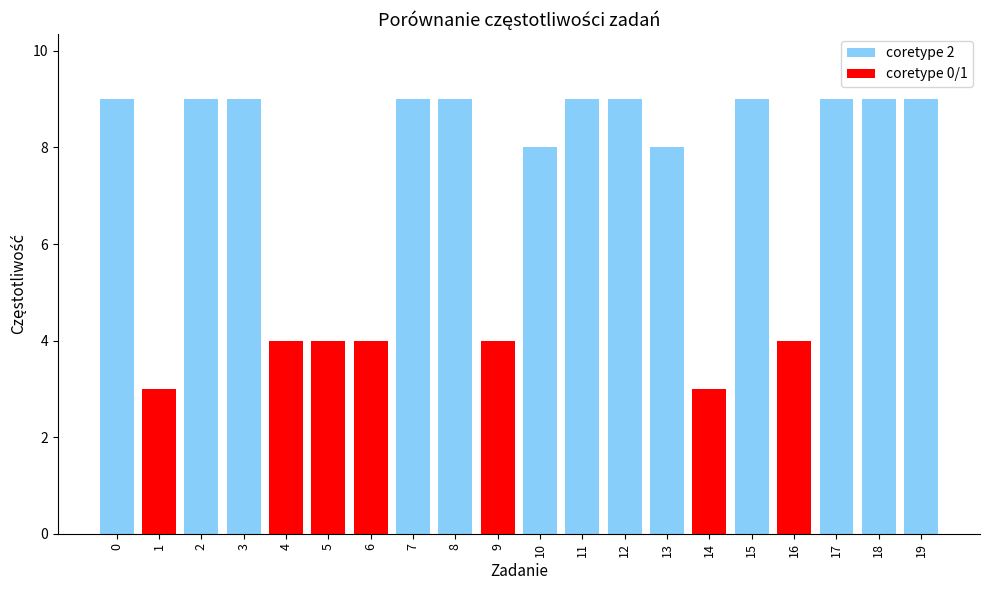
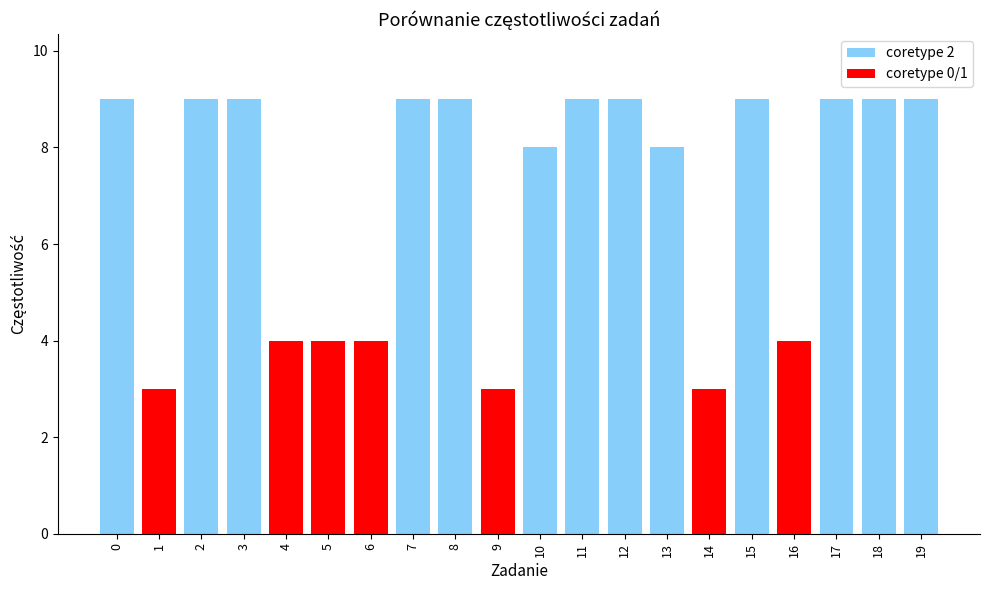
  {
    "coretype 2": {
      "0": 9,
      "2": 9,
      "3": 9,
      "7": 9,
      "8": 9,
      "10": 8,
      "11": 9,
      "12": 9,
      "13": 8,
      "15": 9,
      "17": 9,
      "18": 9,
      "19": 9
    },
    "coretype 0/1": {
      "1": 3,
      "4": 4,
      "5": 4,
      "6": 4,
-     "9": 4,
+     "9": 3,
      "14": 3,
      "16": 4
    }
  }
